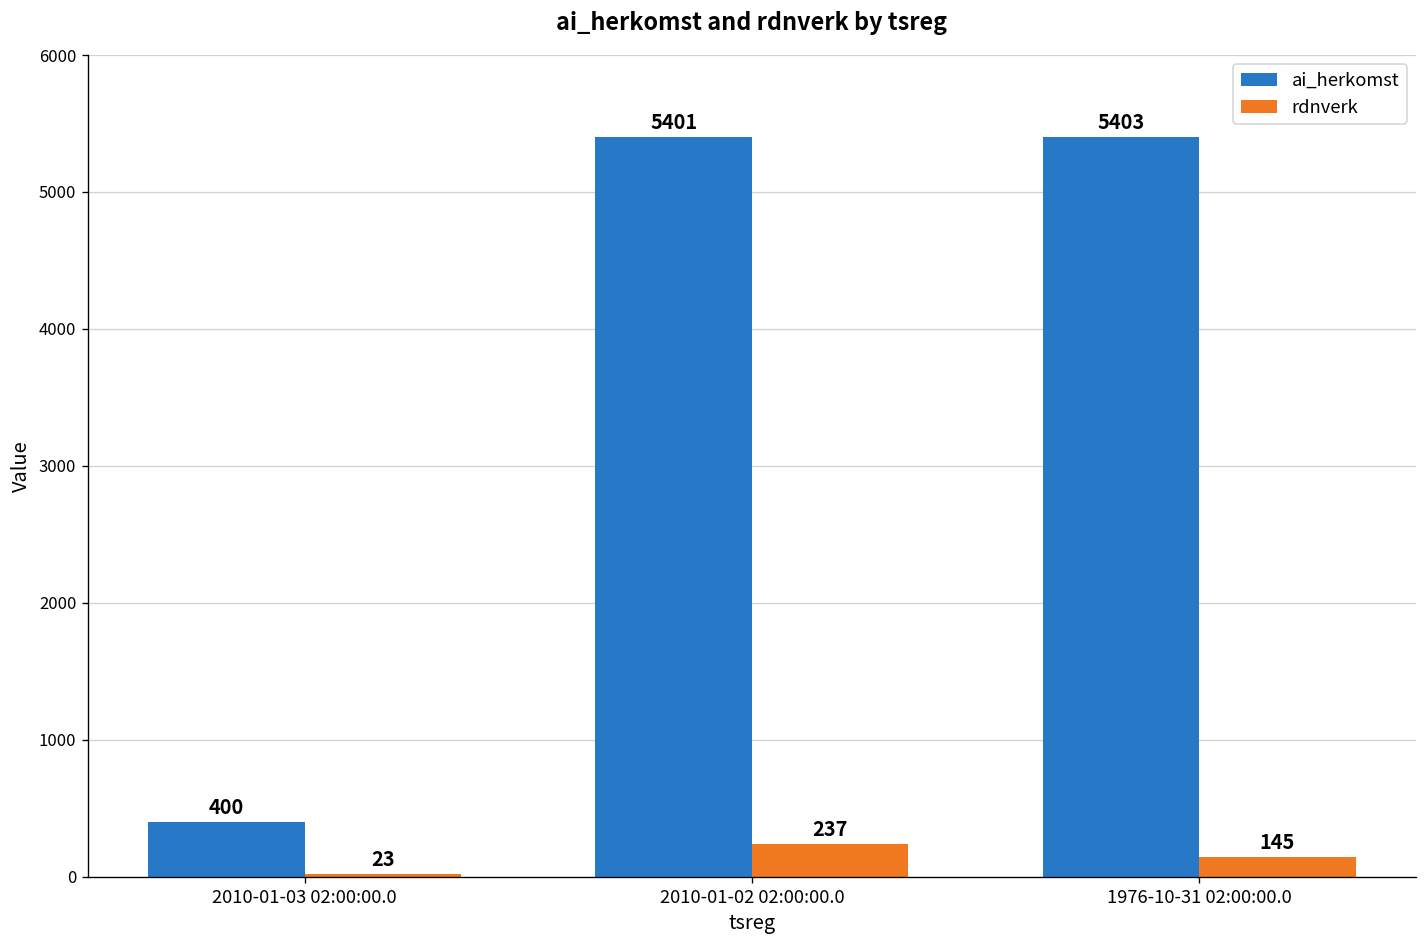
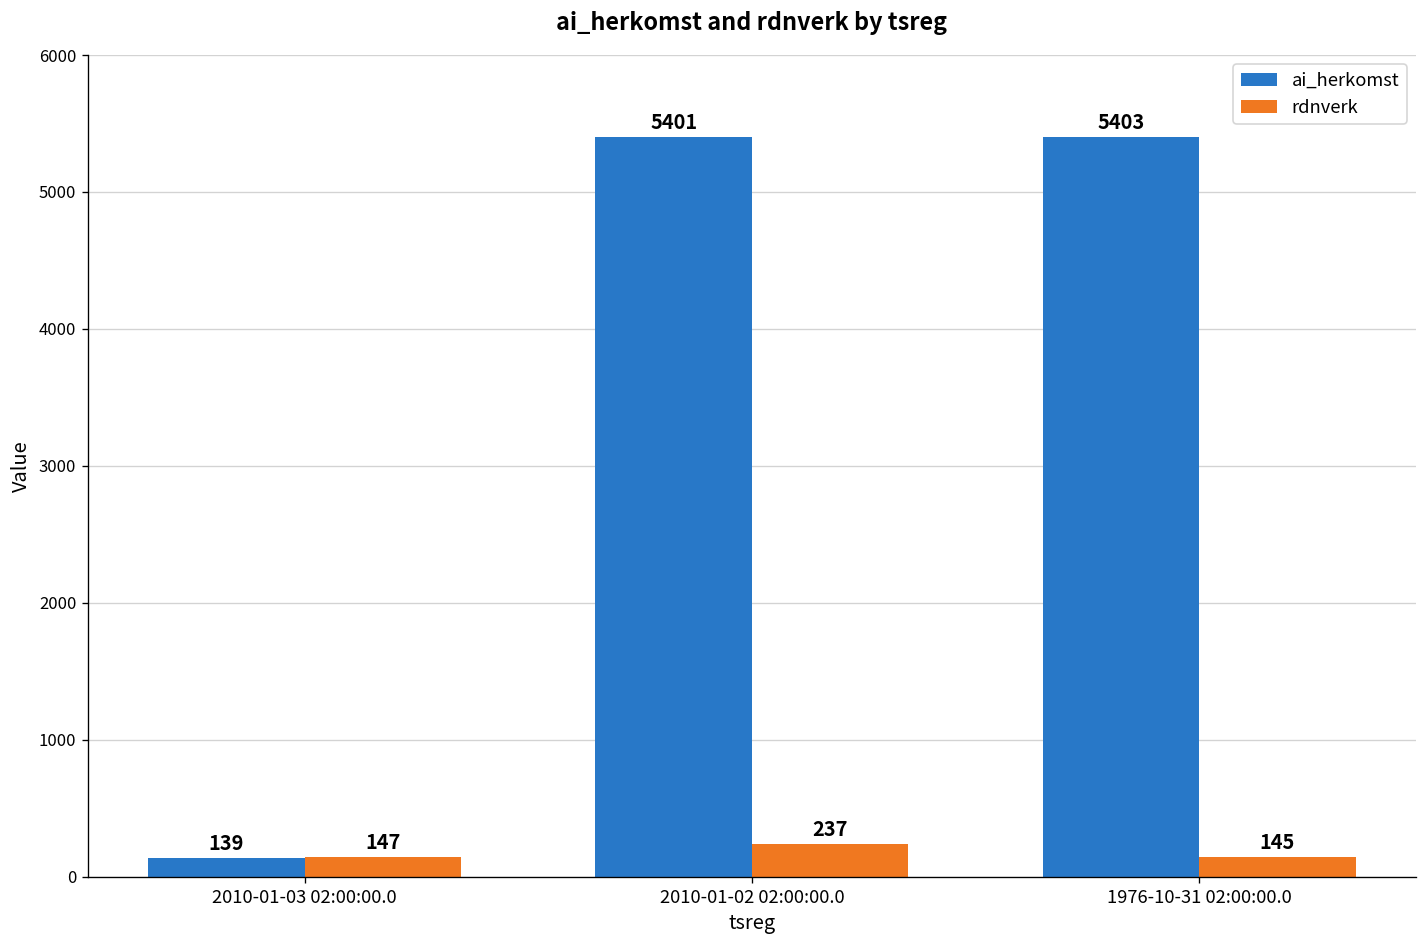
  {
    "ai_herkomst": {
-     "2010-01-03 02:00:00.0": 400,
+     "2010-01-03 02:00:00.0": 139,
      "2010-01-02 02:00:00.0": 5401,
      "1976-10-31 02:00:00.0": 5403
    },
    "rdnverk": {
-     "2010-01-03 02:00:00.0": 23,
+     "2010-01-03 02:00:00.0": 147,
      "2010-01-02 02:00:00.0": 237,
      "1976-10-31 02:00:00.0": 145
    }
  }
